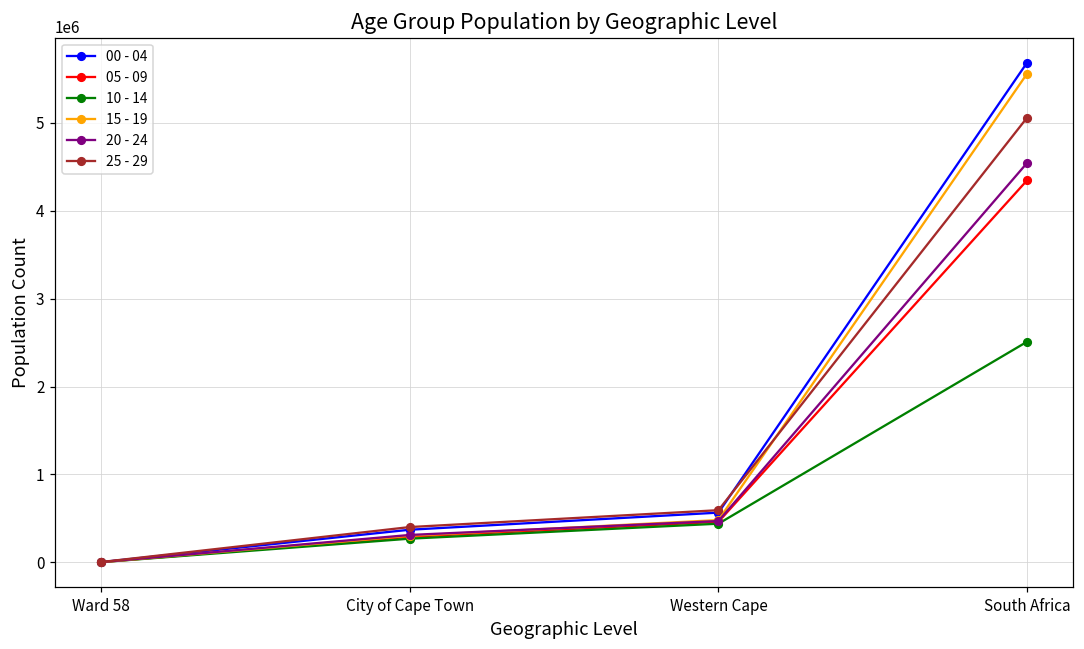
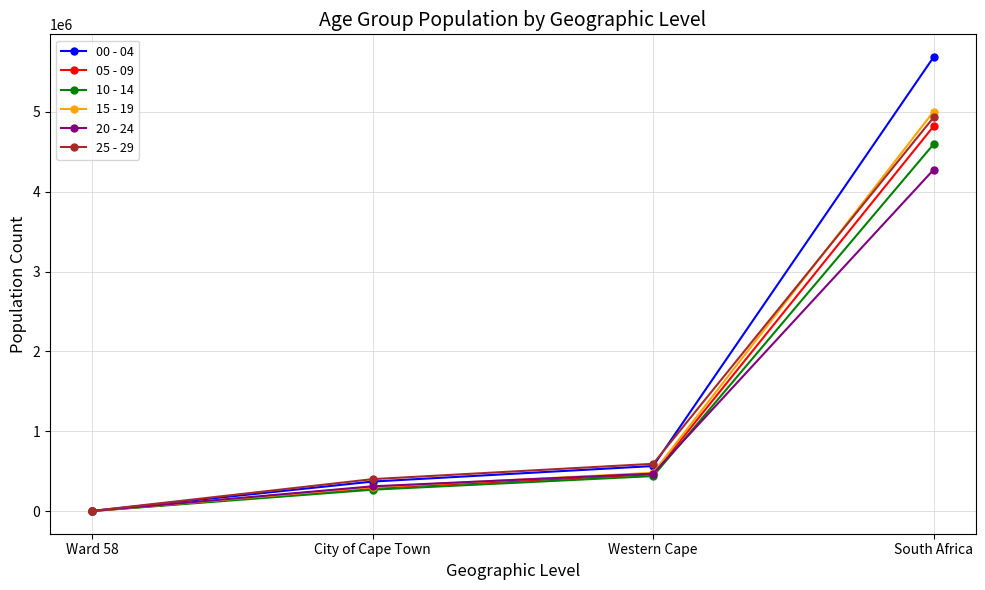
  {
    "00 - 04": {
      "South Africa": 5700000
    },
    "05 - 09": {
-     "South Africa": 4300000
+     "South Africa": 4800000
    },
    "10 - 14": {
-     "South Africa": 2500000
+     "South Africa": 4600000
    },
    "15 - 19": {
-     "South Africa": 5600000
+     "South Africa": 5000000
    },
    "20 - 24": {
-     "South Africa": 4500000
+     "South Africa": 4300000
    },
    "25 - 29": {
-     "South Africa": 5100000
+     "South Africa": 4900000
    }
  }
